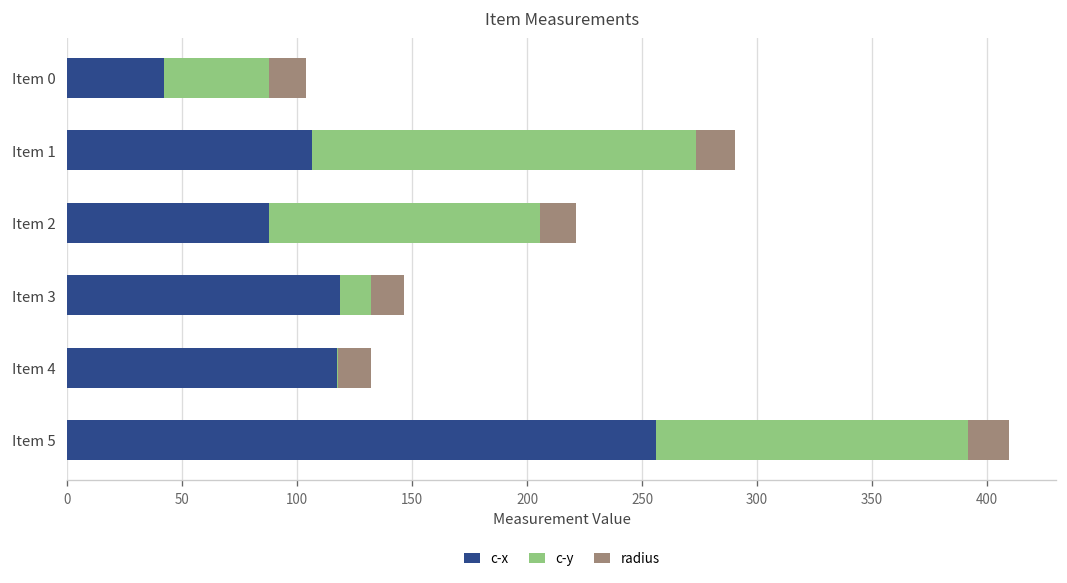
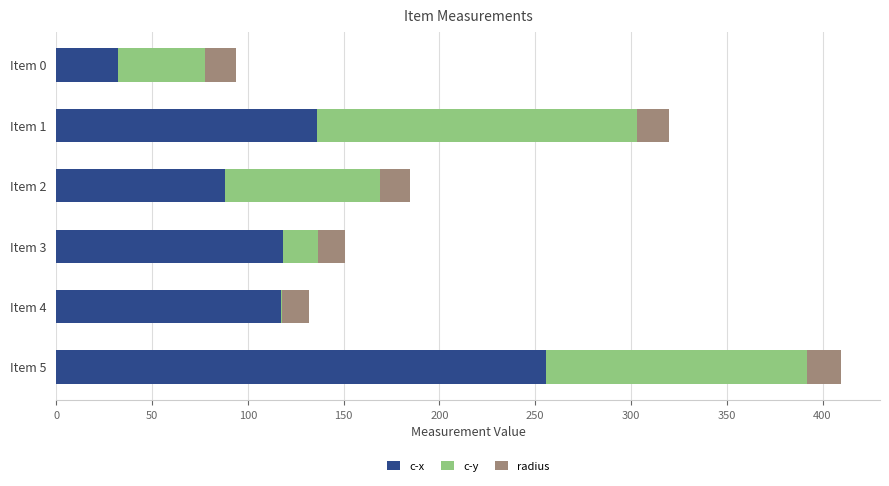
  {
    "c-x": {
-     "Item 0": 42,
-     "Item 1": 106,
+     "Item 0": 32,
+     "Item 1": 136,
      "Item 2": 88,
      "Item 3": 119,
      "Item 4": 117,
      "Item 5": 256
    },
    "c-y": {
      "Item 0": 46,
      "Item 1": 167,
-     "Item 2": 118,
-     "Item 3": 14,
+     "Item 2": 81,
+     "Item 3": 18,
      "Item 5": 136
    },
    "radius": {
      "Item 0": 16,
      "Item 1": 17,
      "Item 2": 16,
      "Item 3": 14,
      "Item 4": 14,
      "Item 5": 18
    }
  }
